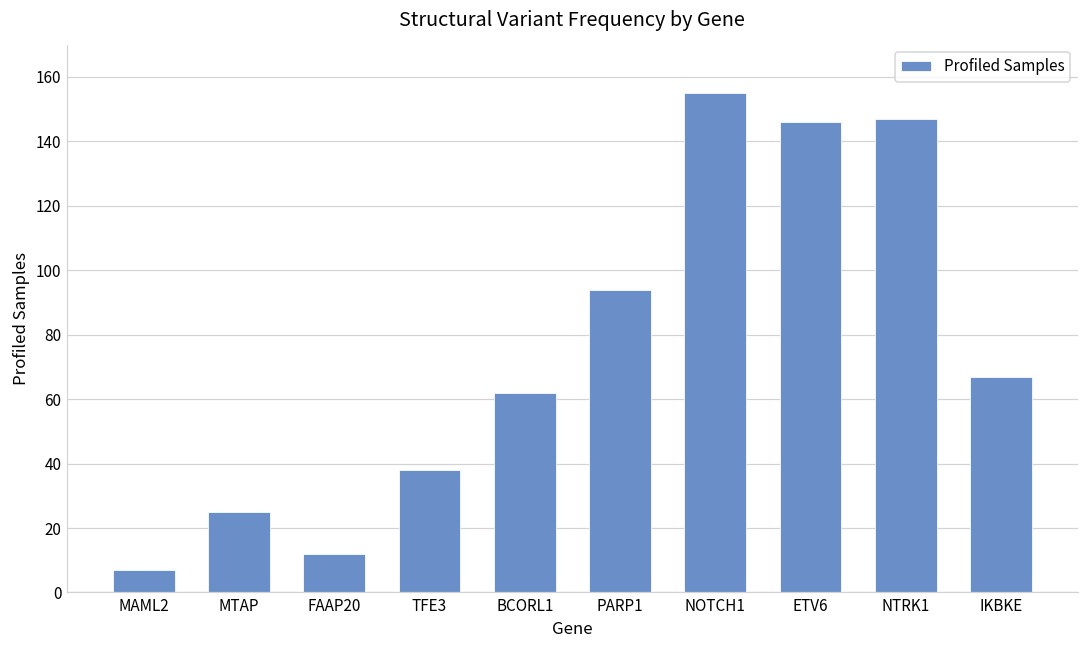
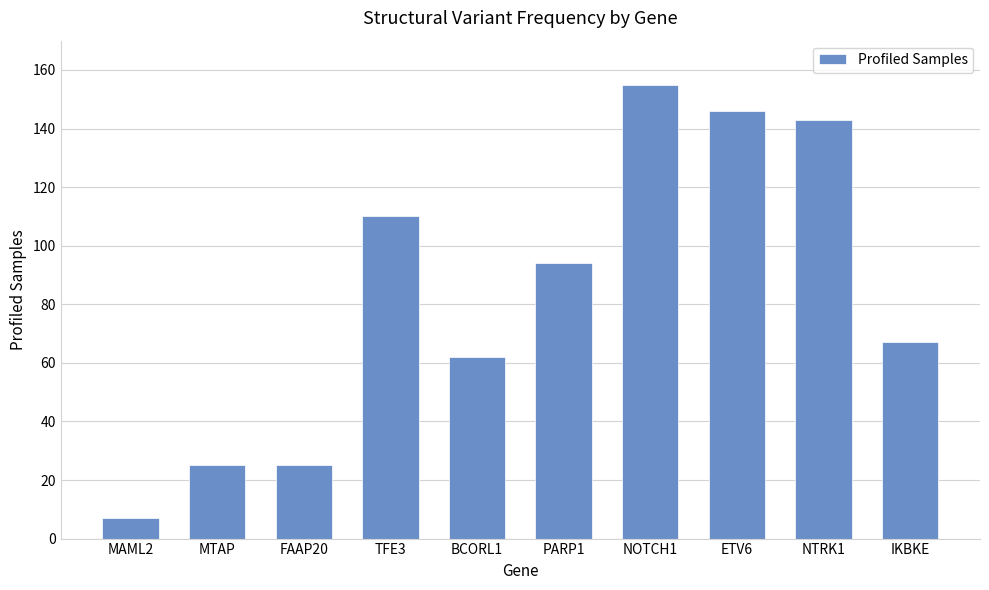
  {
    "MAML2": 7,
    "MTAP": 25,
-   "FAAP20": 12,
-   "TFE3": 38,
+   "FAAP20": 25,
+   "TFE3": 110,
    "BCORL1": 62,
    "PARP1": 94,
    "NOTCH1": 155,
    "ETV6": 146,
-   "NTRK1": 147,
+   "NTRK1": 143,
    "IKBKE": 67
  }
